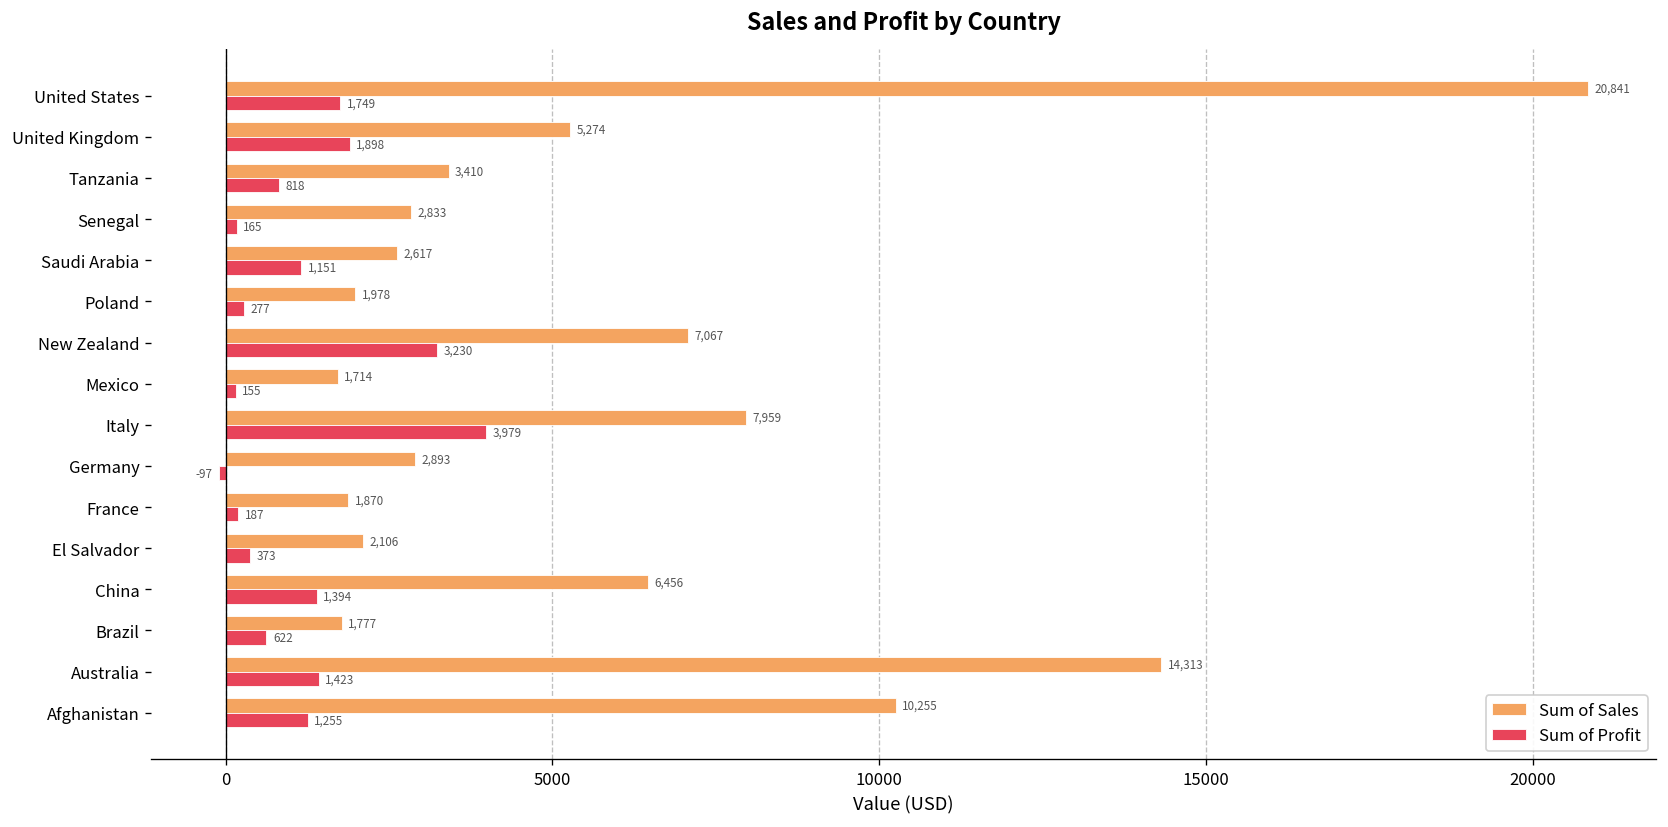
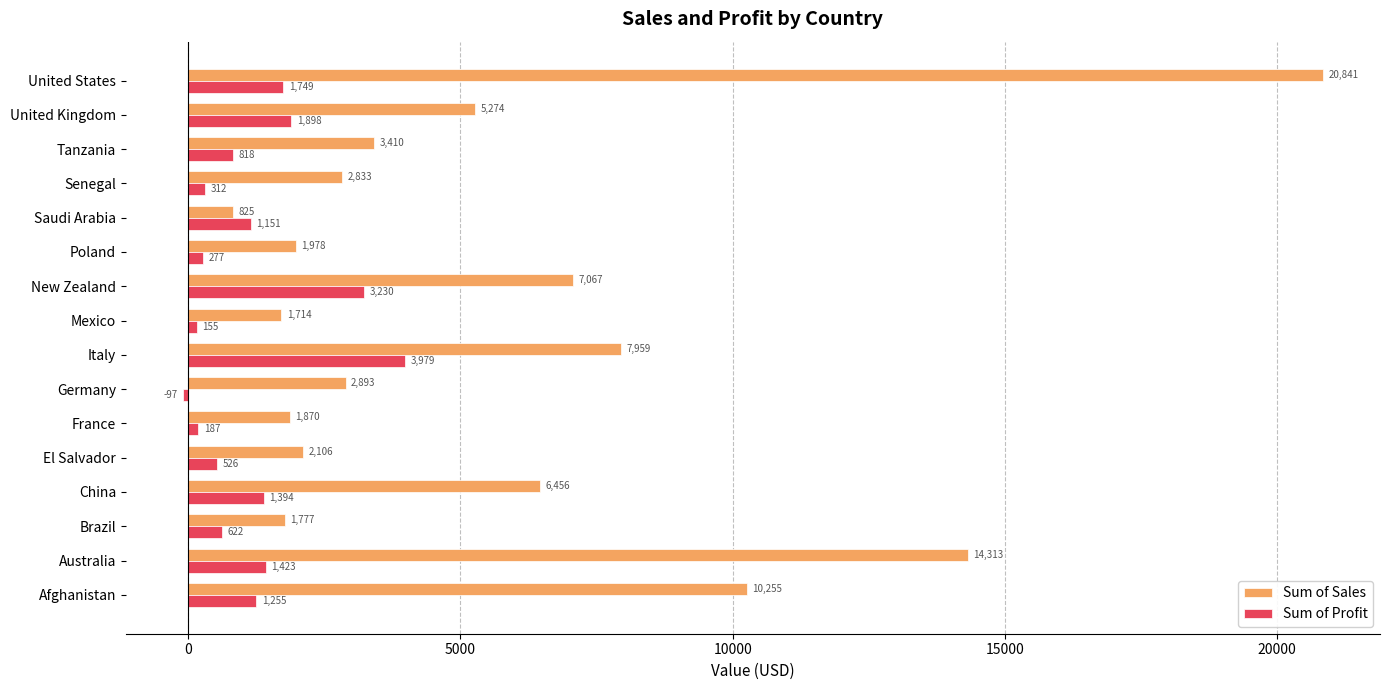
  {
    "Sum of Sales": {
      "United States": "20,841",
      "United Kingdom": "5,274",
      "Tanzania": "3,410",
      "Senegal": "2,833",
-     "Saudi Arabia": "2,617",
+     "Saudi Arabia": "825",
      "Poland": "1,978",
      "New Zealand": "7,067",
      "Mexico": "1,714",
      "Italy": "7,959",
      "Germany": "2,893",
      "France": "1,870",
      "El Salvador": "2,106",
      "China": "6,456",
      "Brazil": "1,777",
      "Australia": "14,313",
      "Afghanistan": "10,255"
    },
    "Sum of Profit": {
      "United States": "1,749",
      "United Kingdom": "1,898",
      "Tanzania": "818",
-     "Senegal": "165",
+     "Senegal": "312",
      "Saudi Arabia": "1,151",
      "Poland": "277",
      "New Zealand": "3,230",
      "Mexico": "155",
      "Italy": "3,979",
      "Germany": "-97",
      "France": "187",
-     "El Salvador": "373",
+     "El Salvador": "526",
      "China": "1,394",
      "Brazil": "622",
      "Australia": "1,423",
      "Afghanistan": "1,255"
    }
  }
